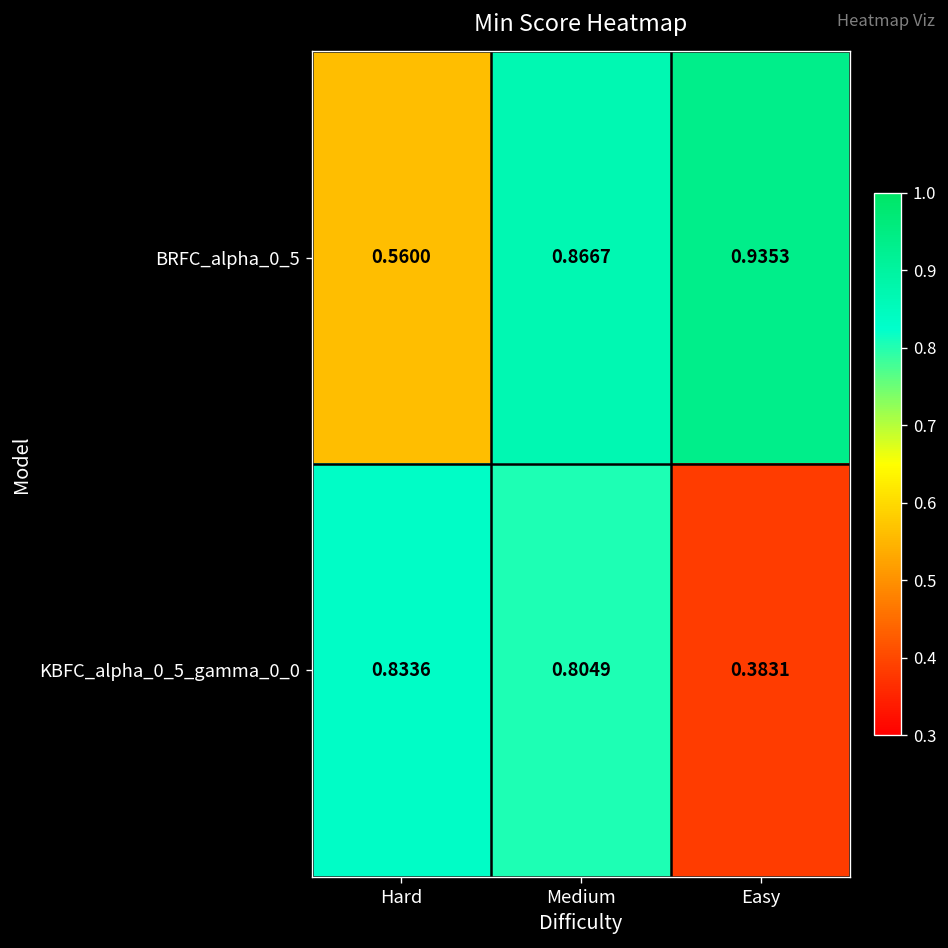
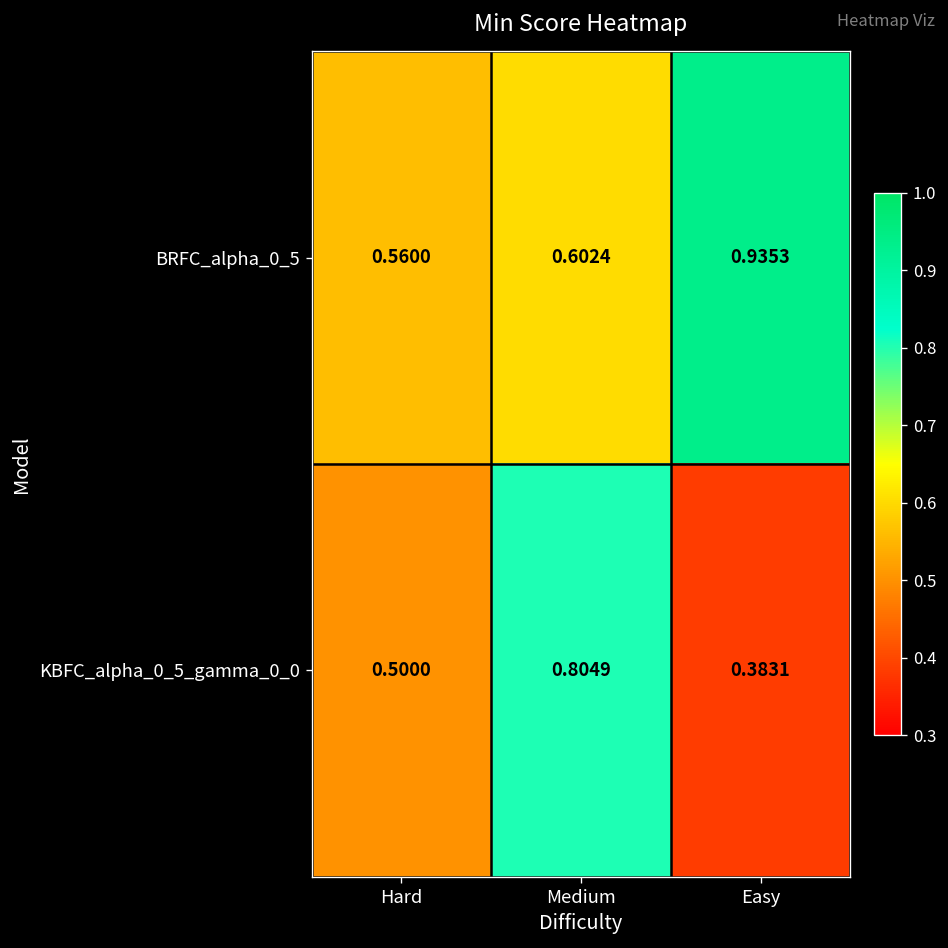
  {
    "BRFC_alpha_0_5": {
      "Hard": 0.5600,
-     "Medium": 0.8667,
+     "Medium": 0.6024,
      "Easy": 0.9353
    },
    "KBFC_alpha_0_5_gamma_0_0": {
-     "Hard": 0.8336,
+     "Hard": 0.5000,
      "Medium": 0.8049,
      "Easy": 0.3831
    }
  }
